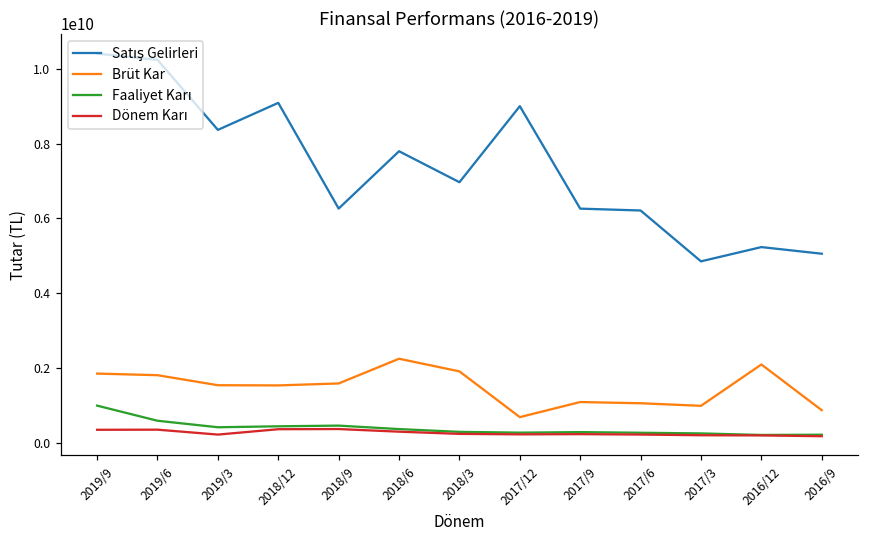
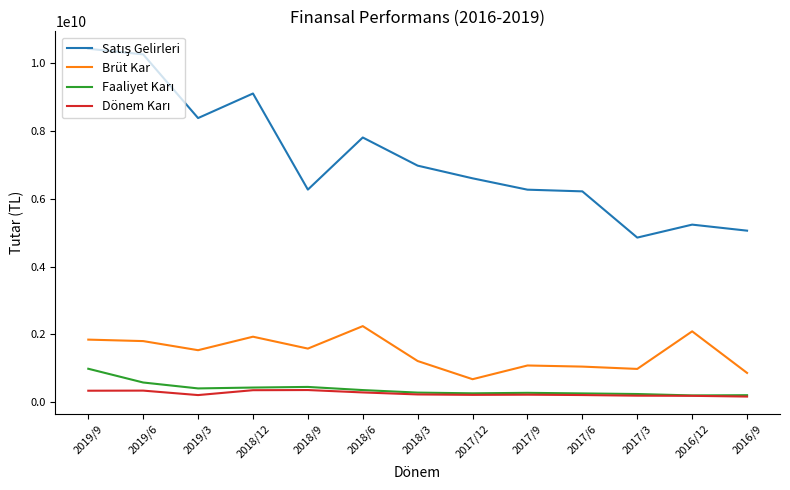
  {
    "Satış Gelirleri": {
      "2019/3": 8400000000,
      "2018/12": 9100000000,
      "2018/9": 6300000000,
      "2018/6": 7800000000,
      "2018/3": 7000000000,
-     "2017/12": 9000000000,
+     "2017/12": 6600000000,
      "2017/9": 6300000000,
      "2017/6": 6200000000,
      "2017/3": 4900000000,
      "2016/12": 5200000000,
      "2016/9": 5100000000
    },
    "Brüt Kar": {
      "2019/9": 1800000000,
      "2019/6": 1800000000,
      "2019/3": 1500000000,
-     "2018/12": 1500000000,
+     "2018/12": 1900000000,
      "2018/9": 1600000000,
      "2018/6": 2200000000,
-     "2018/3": 1900000000,
+     "2018/3": 1200000000,
      "2017/12": 700000000,
      "2017/9": 1100000000,
      "2017/6": 1100000000,
      "2017/3": 1000000000,
      "2016/12": 2100000000,
      "2016/9": 900000000
    },
    "Faaliyet Karı": {
      "2019/9": 1000000000,
      "2019/6": 600000000,
      "2019/3": 400000000,
      "2018/12": 400000000,
      "2018/9": 500000000
    },
    "Dönem Karı": {
      "2019/9": 300000000,
      "2019/6": 300000000,
      "2019/3": 200000000,
      "2018/12": 400000000,
      "2018/9": 400000000
    }
  }
